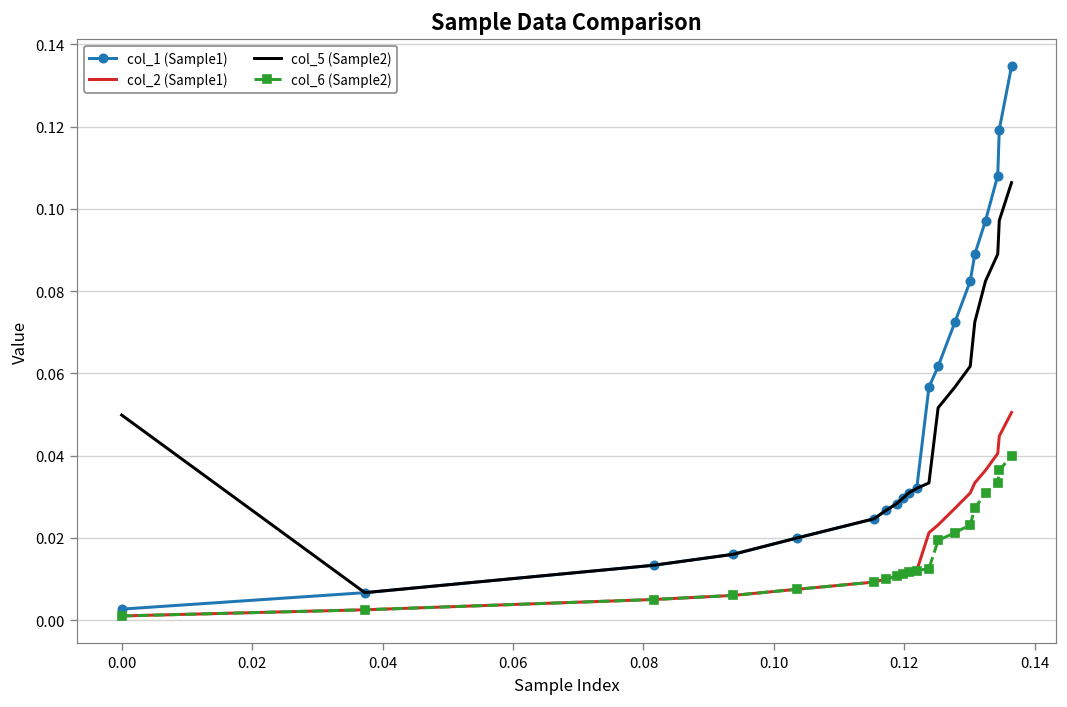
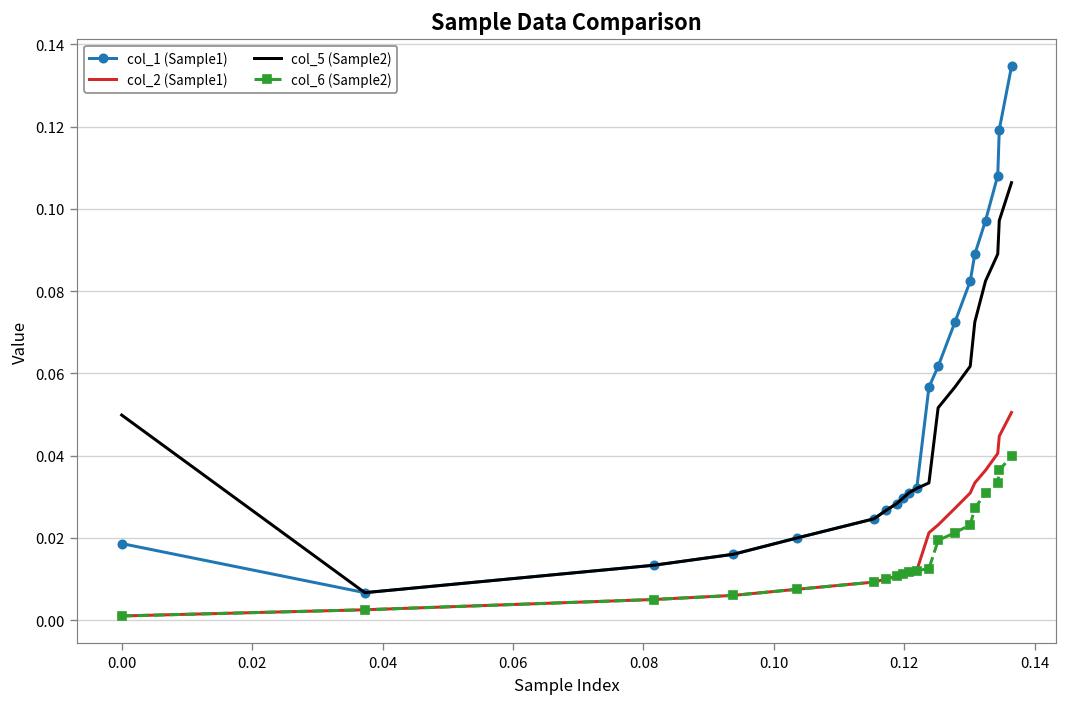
  {
    "col_1 (Sample1)": {
-     "0.00": 0.003
+     "0.00": 0.019
    },
    "col_5 (Sample2)": {
      "0.00": 0.050
    }
  }
